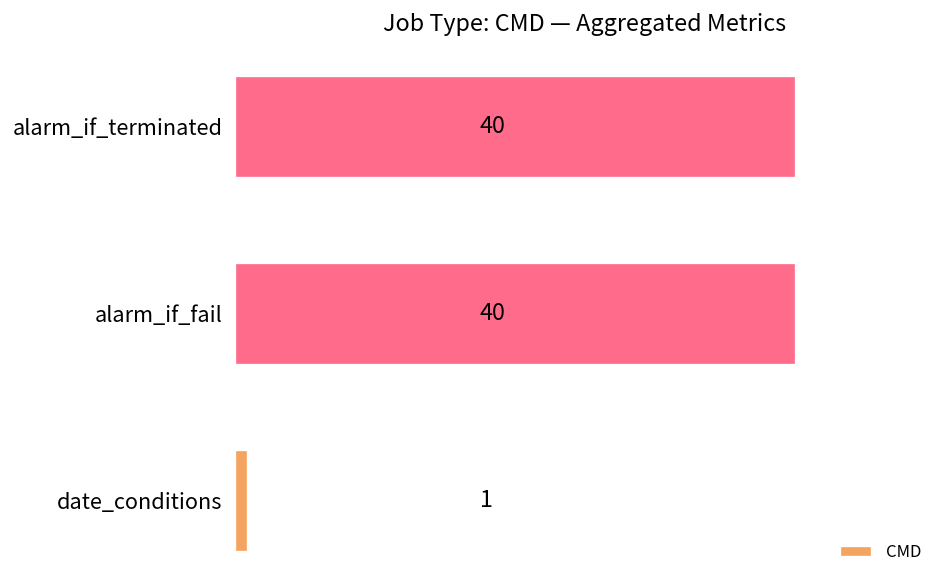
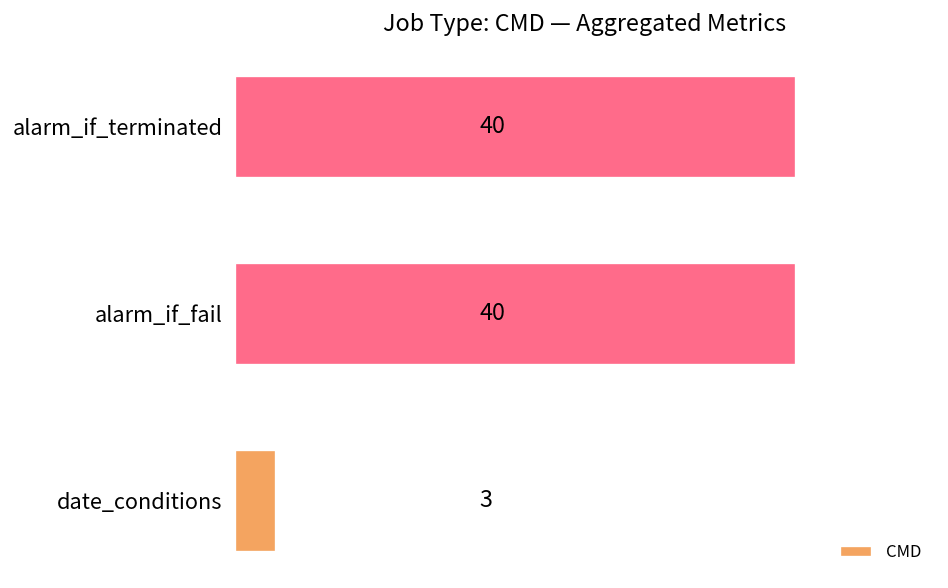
  {
    "alarm_if_terminated": 40,
    "alarm_if_fail": 40,
-   "date_conditions": 1
+   "date_conditions": 3
  }
